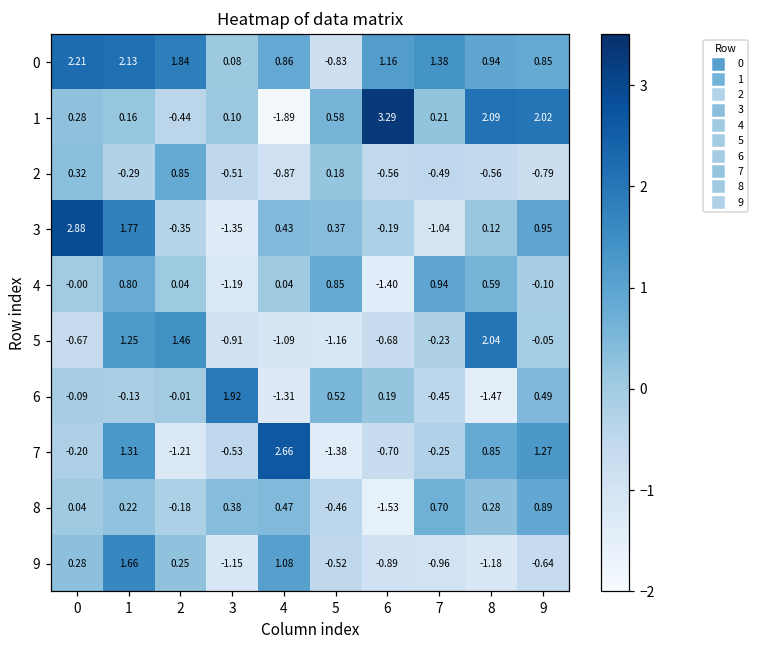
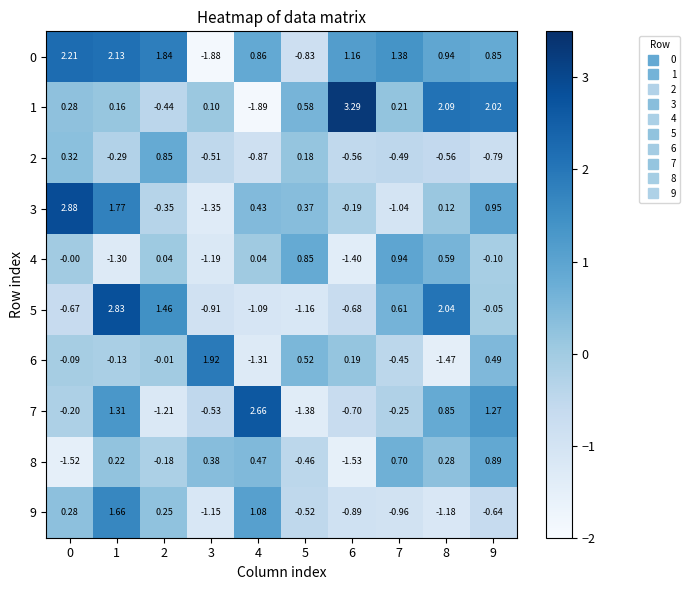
  {
    "0": {
      "0": 2.21,
      "1": 2.13,
      "2": 1.84,
-     "3": 0.08,
+     "3": -1.88,
      "4": 0.86,
      "5": -0.83,
      "6": 1.16,
      "7": 1.38,
      "8": 0.94,
      "9": 0.85
    },
    "1": {
      "0": 0.28,
      "1": 0.16,
      "2": -0.44,
      "3": 0.10,
      "4": -1.89,
      "5": 0.58,
      "6": 3.29,
      "7": 0.21,
      "8": 2.09,
      "9": 2.02
    },
    "2": {
      "0": 0.32,
      "1": -0.29,
      "2": 0.85,
      "3": -0.51,
      "4": -0.87,
      "5": 0.18,
      "6": -0.56,
      "7": -0.49,
      "8": -0.56,
      "9": -0.79
    },
    "3": {
      "0": 2.88,
      "1": 1.77,
      "2": -0.35,
      "3": -1.35,
      "4": 0.43,
      "5": 0.37,
      "6": -0.19,
      "7": -1.04,
      "8": 0.12,
      "9": 0.95
    },
    "4": {
      "0": -0.00,
-     "1": 0.80,
+     "1": -1.30,
      "2": 0.04,
      "3": -1.19,
      "4": 0.04,
      "5": 0.85,
      "6": -1.40,
      "7": 0.94,
      "8": 0.59,
      "9": -0.10
    },
    "5": {
      "0": -0.67,
-     "1": 1.25,
+     "1": 2.83,
      "2": 1.46,
      "3": -0.91,
      "4": -1.09,
      "5": -1.16,
      "6": -0.68,
-     "7": -0.23,
+     "7": 0.61,
      "8": 2.04,
      "9": -0.05
    },
    "6": {
      "0": -0.09,
      "1": -0.13,
      "2": -0.01,
      "3": 1.92,
      "4": -1.31,
      "5": 0.52,
      "6": 0.19,
      "7": -0.45,
      "8": -1.47,
      "9": 0.49
    },
    "7": {
      "0": -0.20,
      "1": 1.31,
      "2": -1.21,
      "3": -0.53,
      "4": 2.66,
      "5": -1.38,
      "6": -0.70,
      "7": -0.25,
      "8": 0.85,
      "9": 1.27
    },
    "8": {
-     "0": 0.04,
+     "0": -1.52,
      "1": 0.22,
      "2": -0.18,
      "3": 0.38,
      "4": 0.47,
      "5": -0.46,
      "6": -1.53,
      "7": 0.70,
      "8": 0.28,
      "9": 0.89
    },
    "9": {
      "0": 0.28,
      "1": 1.66,
      "2": 0.25,
      "3": -1.15,
      "4": 1.08,
      "5": -0.52,
      "6": -0.89,
      "7": -0.96,
      "8": -1.18,
      "9": -0.64
    }
  }
